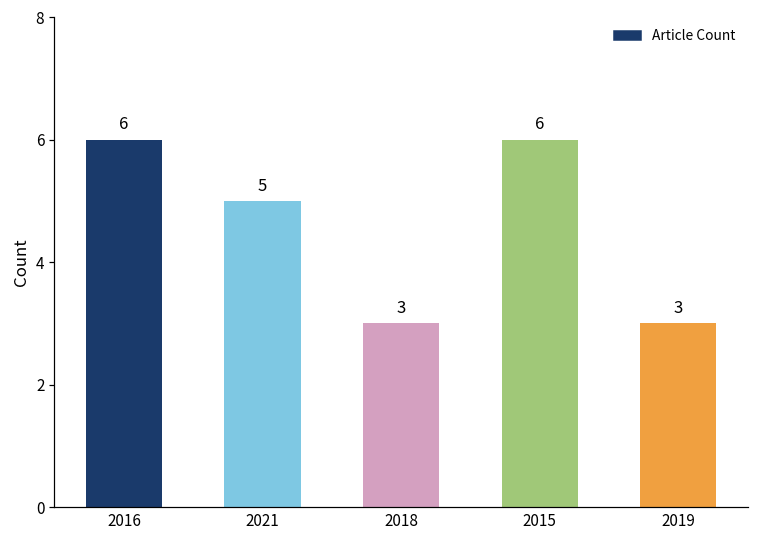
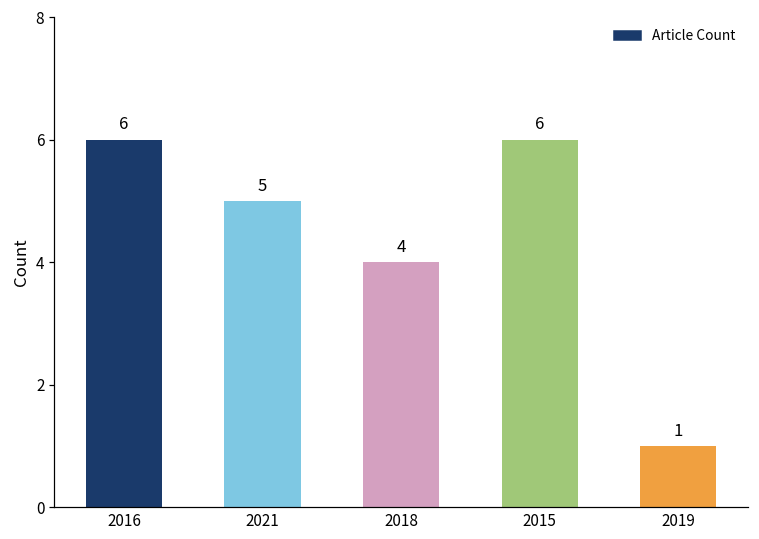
  {
    "2016": 6,
    "2021": 5,
-   "2018": 3,
+   "2018": 4,
    "2015": 6,
-   "2019": 3
+   "2019": 1
  }
